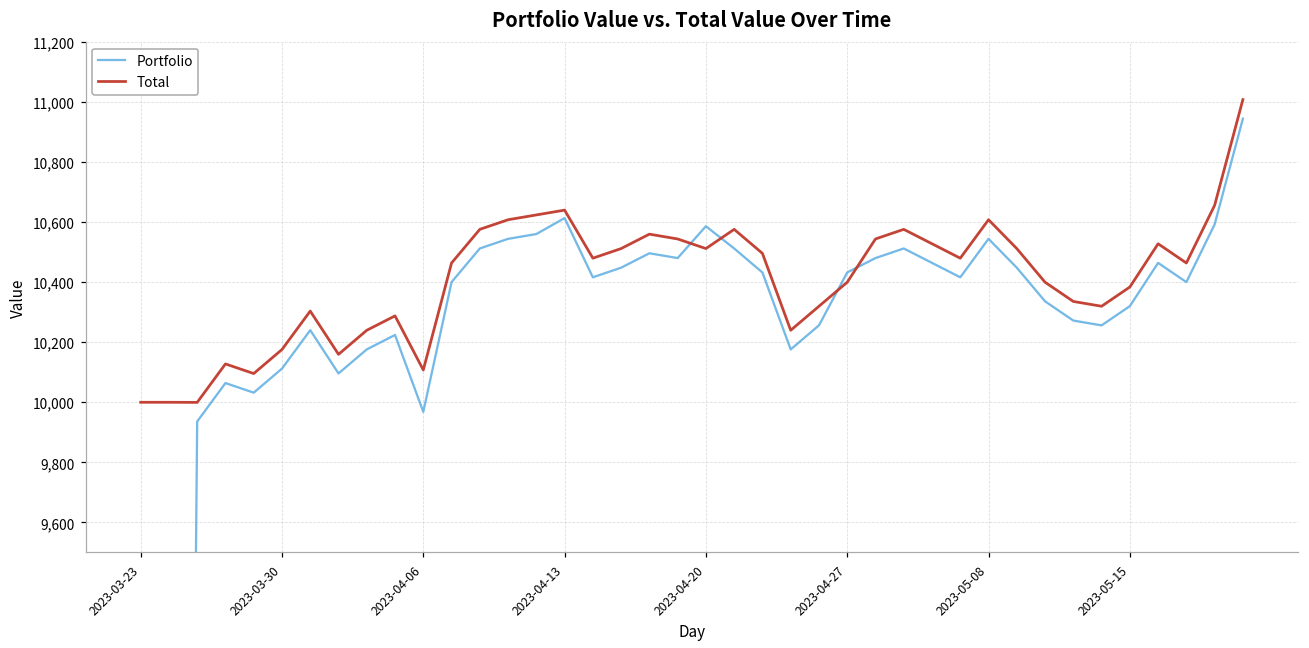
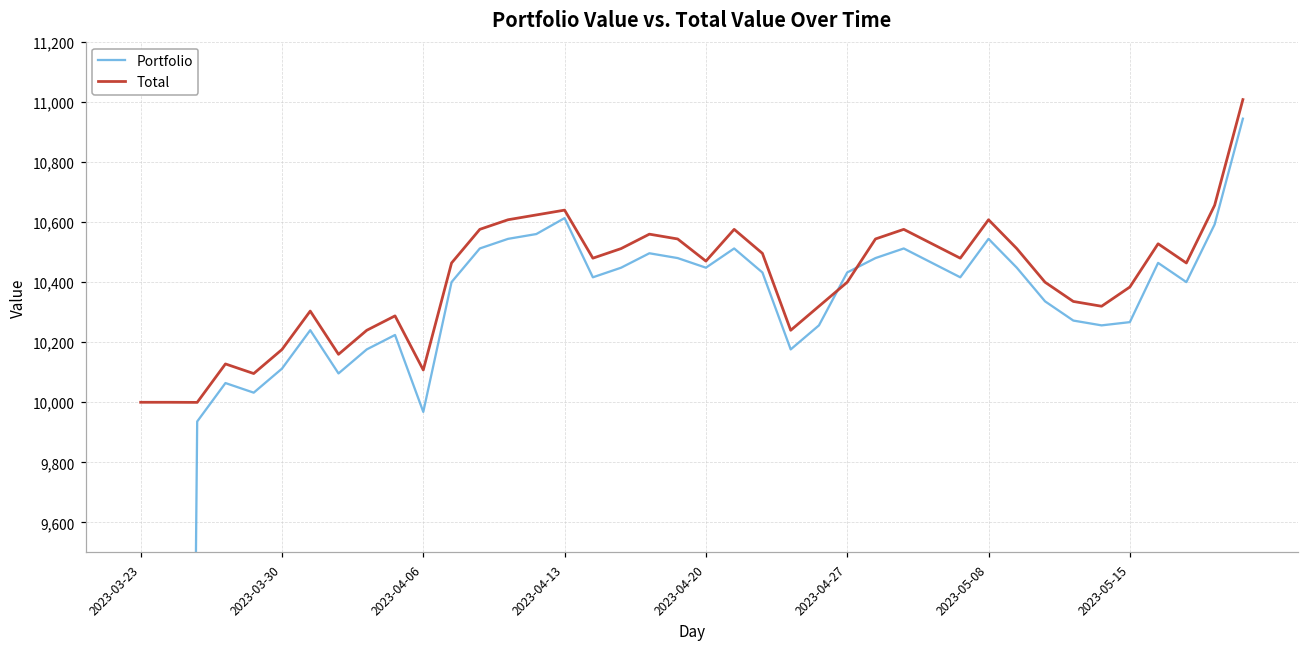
  {
    "Portfolio": {
      "2023-03-30": "10,110",
      "2023-04-06": "9,970",
      "2023-04-13": "10,610",
-     "2023-04-20": "10,590",
+     "2023-04-20": "10,450",
      "2023-04-27": "10,430",
      "2023-05-08": "10,540",
-     "2023-05-15": "10,320"
+     "2023-05-15": "10,270"
    },
    "Total": {
      "2023-03-23": "10,000",
      "2023-03-30": "10,180",
      "2023-04-06": "10,110",
      "2023-04-13": "10,640",
-     "2023-04-20": "10,510",
+     "2023-04-20": "10,470",
      "2023-04-27": "10,400",
      "2023-05-08": "10,610",
      "2023-05-15": "10,380"
    }
  }
